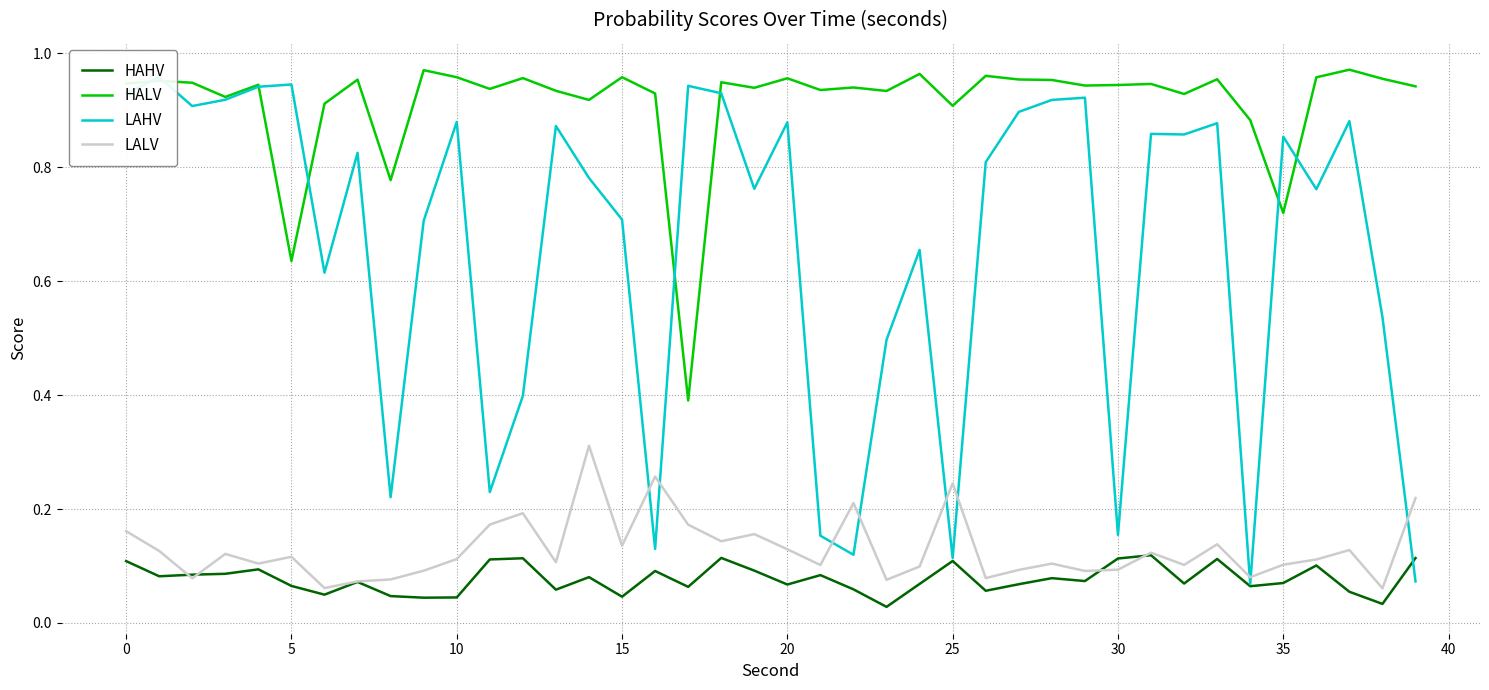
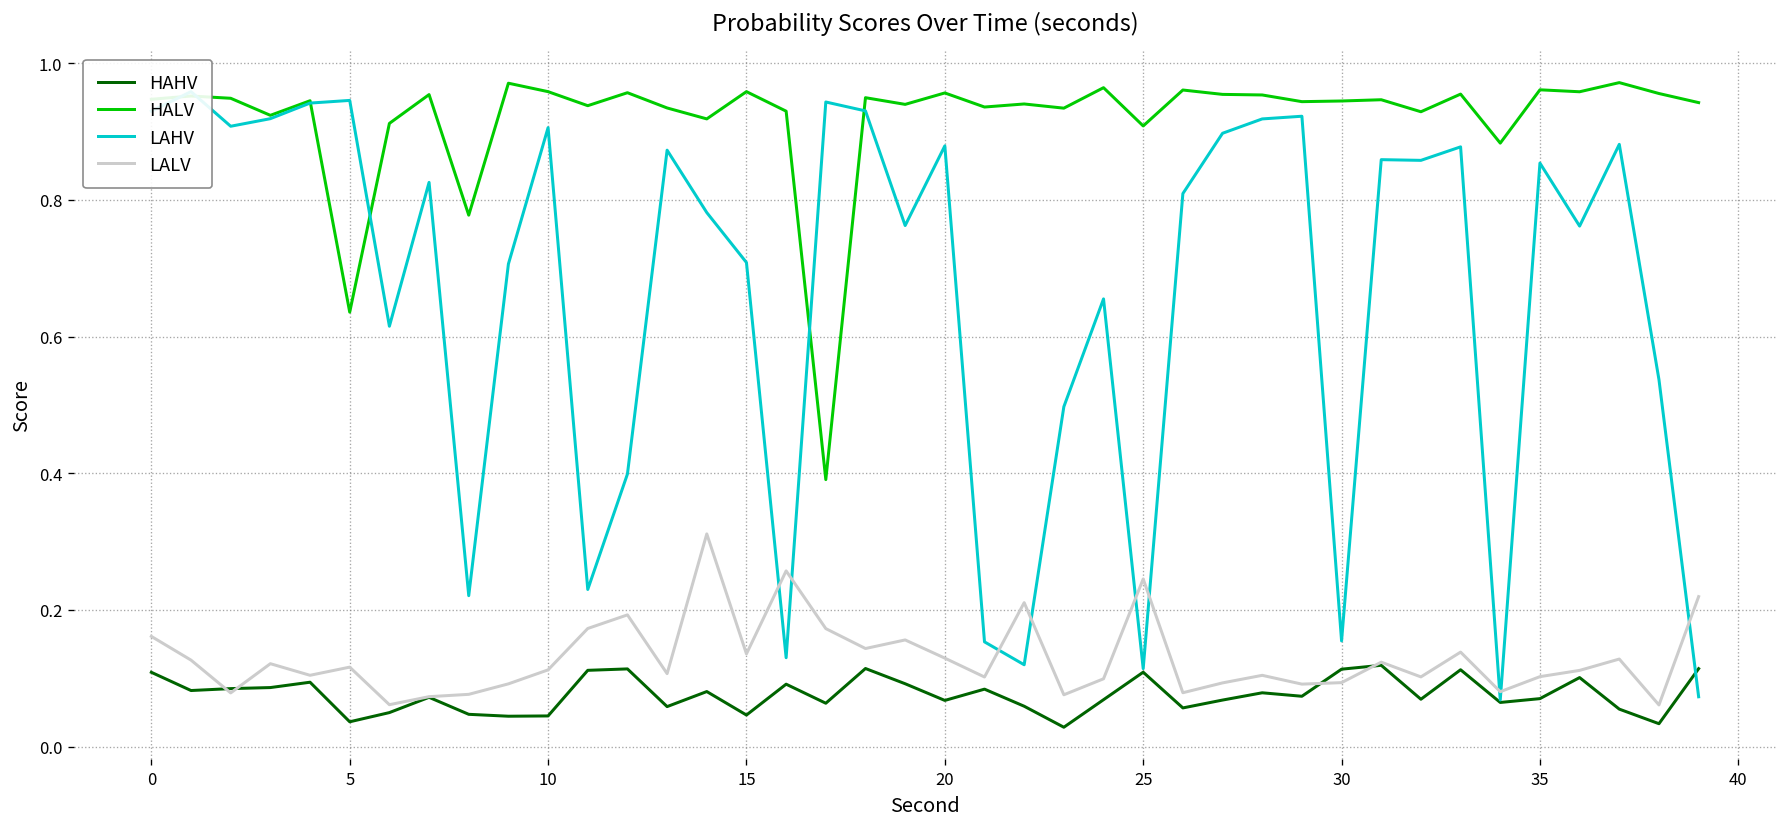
  {
    "HAHV": {
      "0": 0.11,
-     "5": 0.07,
+     "5": 0.04,
      "10": 0.04,
      "15": 0.05,
      "20": 0.07,
      "25": 0.11,
      "30": 0.11,
      "35": 0.07
    },
    "HALV": {
      "5": 0.64,
      "10": 0.96,
      "15": 0.96,
      "20": 0.96,
      "25": 0.91,
      "30": 0.94,
-     "35": 0.72
+     "35": 0.96
    },
    "LAHV": {
      "5": 0.95,
-     "10": 0.88,
+     "10": 0.91,
      "15": 0.71,
      "20": 0.88,
      "25": 0.11,
      "30": 0.15,
      "35": 0.85
    },
    "LALV": {
      "0": 0.16,
      "5": 0.12,
      "10": 0.11,
      "15": 0.14,
      "20": 0.13,
      "25": 0.25,
      "30": 0.09,
      "35": 0.10
    }
  }
